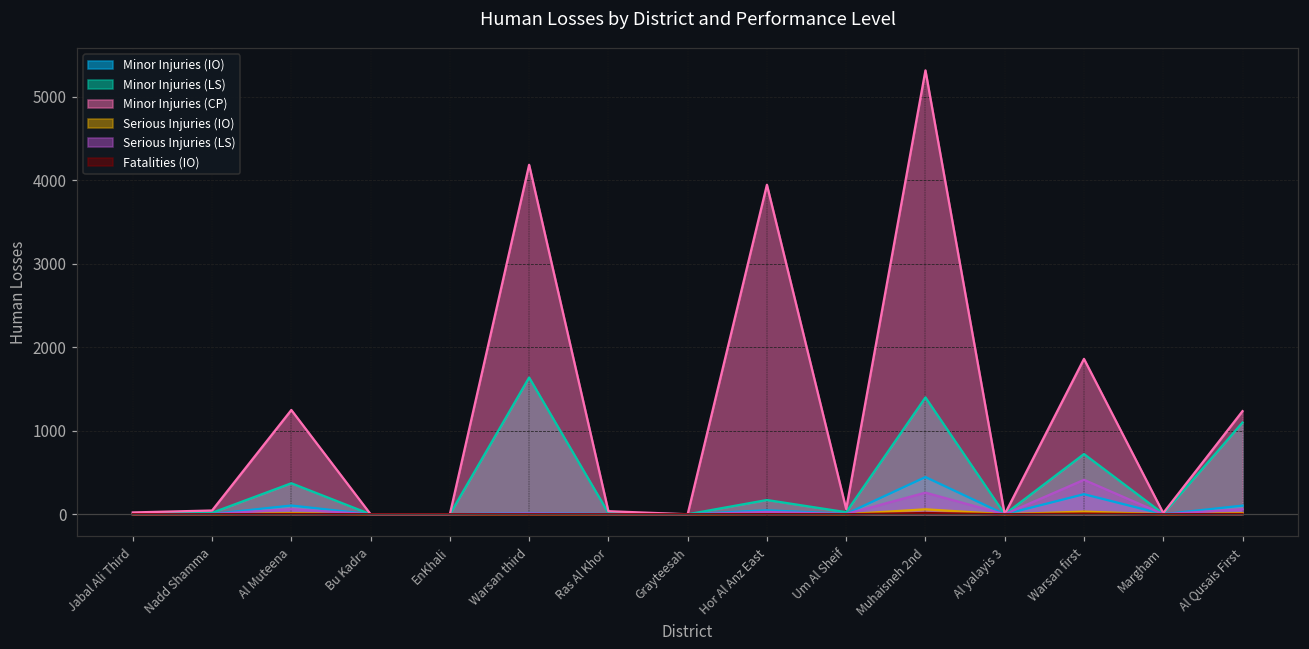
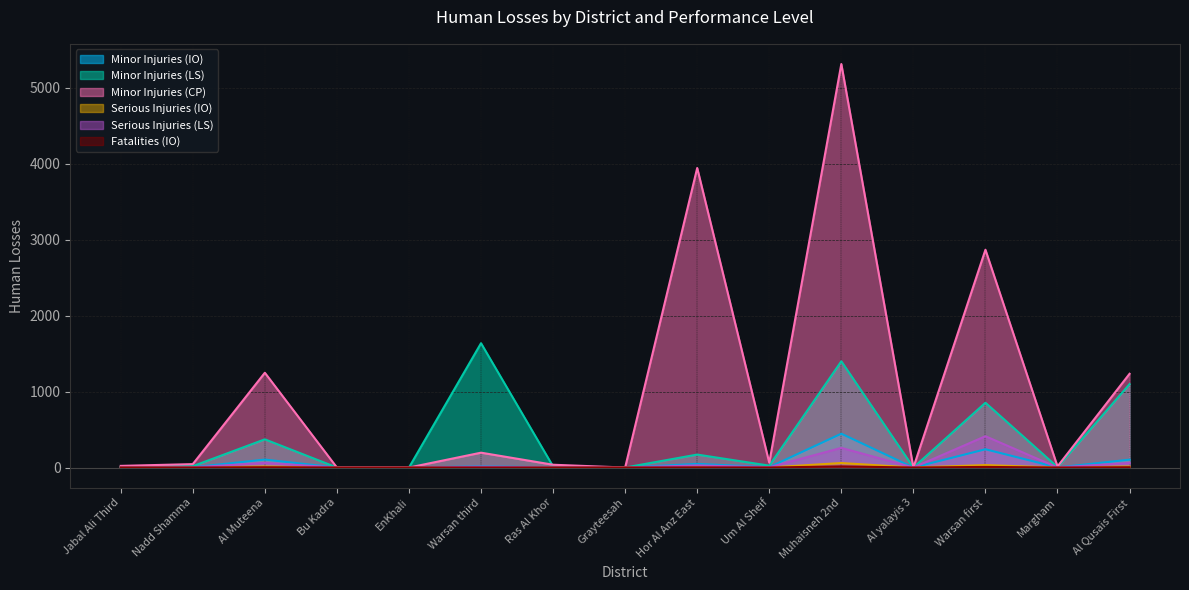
  {
    "Minor Injuries (IO)": {
      "Al Muteena": 100,
      "Muhaisneh 2nd": 400,
      "Warsan first": 200,
      "Al Qusais First": 100
    },
    "Minor Injuries (LS)": {
      "Al Muteena": 400,
      "Warsan third": 1600,
      "Hor Al Anz East": 200,
      "Muhaisneh 2nd": 1400,
-     "Warsan first": 700,
+     "Warsan first": 900,
      "Al Qusais First": 1100
    },
    "Minor Injuries (CP)": {
      "Al Muteena": 1200,
-     "Warsan third": 4200,
+     "Warsan third": 200,
      "Hor Al Anz East": 3900,
      "Um Al Sheif": 100,
      "Muhaisneh 2nd": 5300,
-     "Warsan first": 1900,
+     "Warsan first": 2900,
      "Al Qusais First": 1200
    },
    "Serious Injuries (IO)": {
      "Muhaisneh 2nd": 100
    },
    "Serious Injuries (LS)": {
      "Al Muteena": 100,
      "Muhaisneh 2nd": 300,
      "Warsan first": 400,
      "Al Qusais First": 100
    },
    "Fatalities (IO)": {
      "Muhaisneh 2nd": 0
    }
  }
